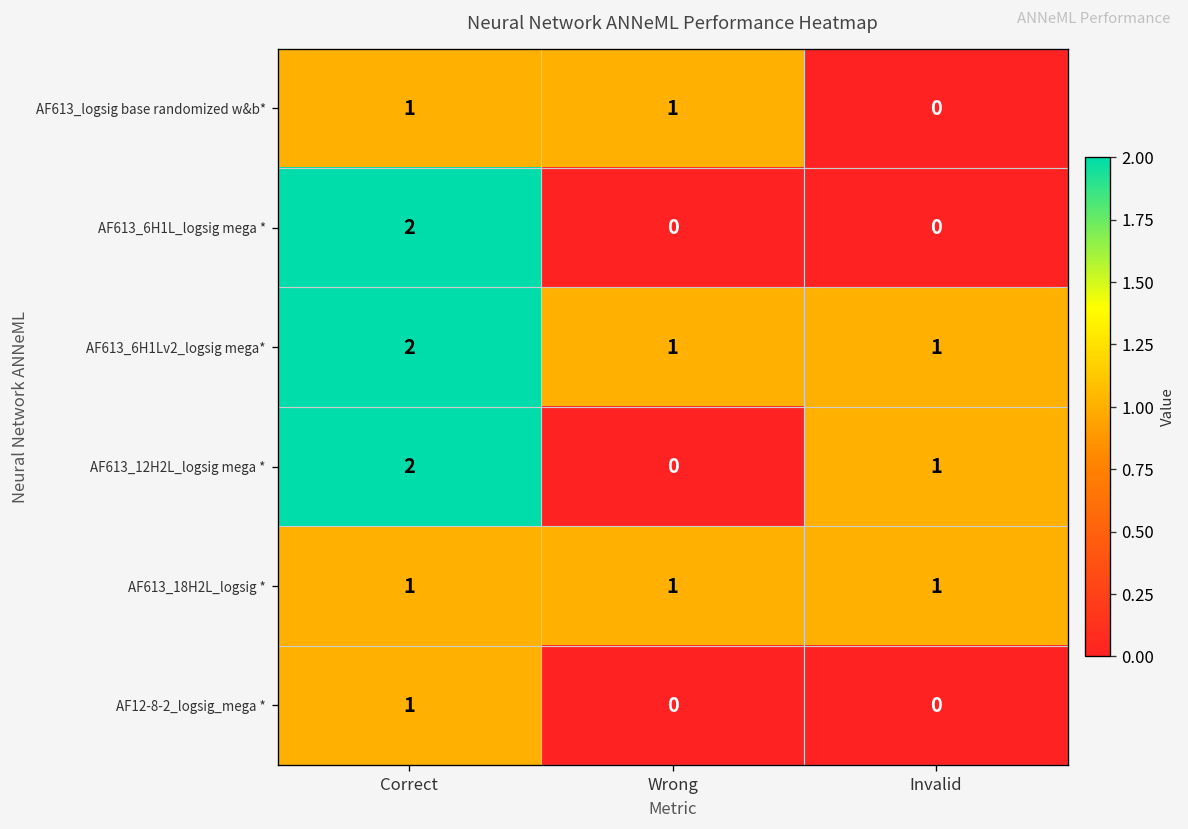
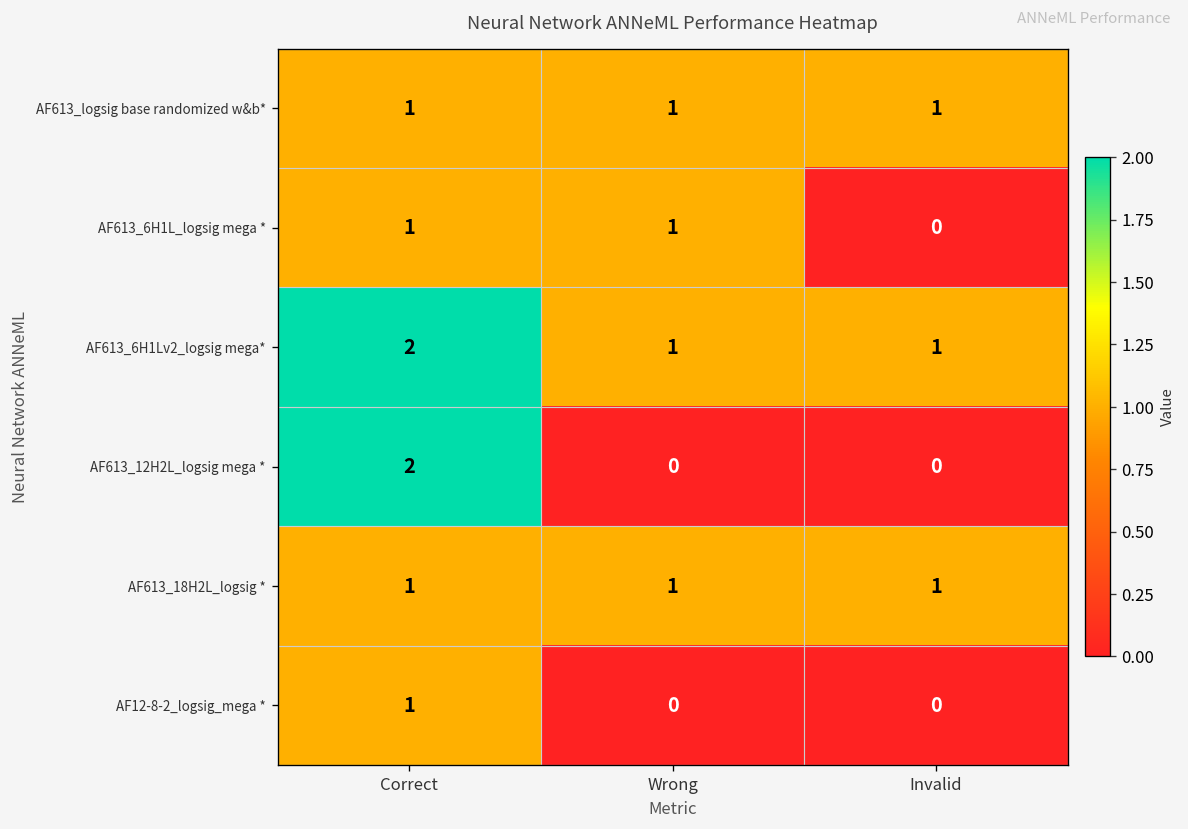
  {
    "AF613_logsig base randomized w&b*": {
      "Correct": 1,
      "Wrong": 1,
-     "Invalid": 0
+     "Invalid": 1
    },
    "AF613_6H1L_logsig mega *": {
-     "Correct": 2,
-     "Wrong": 0,
+     "Correct": 1,
+     "Wrong": 1,
      "Invalid": 0
    },
    "AF613_6H1Lv2_logsig mega*": {
      "Correct": 2,
      "Wrong": 1,
      "Invalid": 1
    },
    "AF613_12H2L_logsig mega *": {
      "Correct": 2,
      "Wrong": 0,
-     "Invalid": 1
+     "Invalid": 0
    },
    "AF613_18H2L_logsig *": {
      "Correct": 1,
      "Wrong": 1,
      "Invalid": 1
    },
    "AF12-8-2_logsig_mega *": {
      "Correct": 1,
      "Wrong": 0,
      "Invalid": 0
    }
  }
